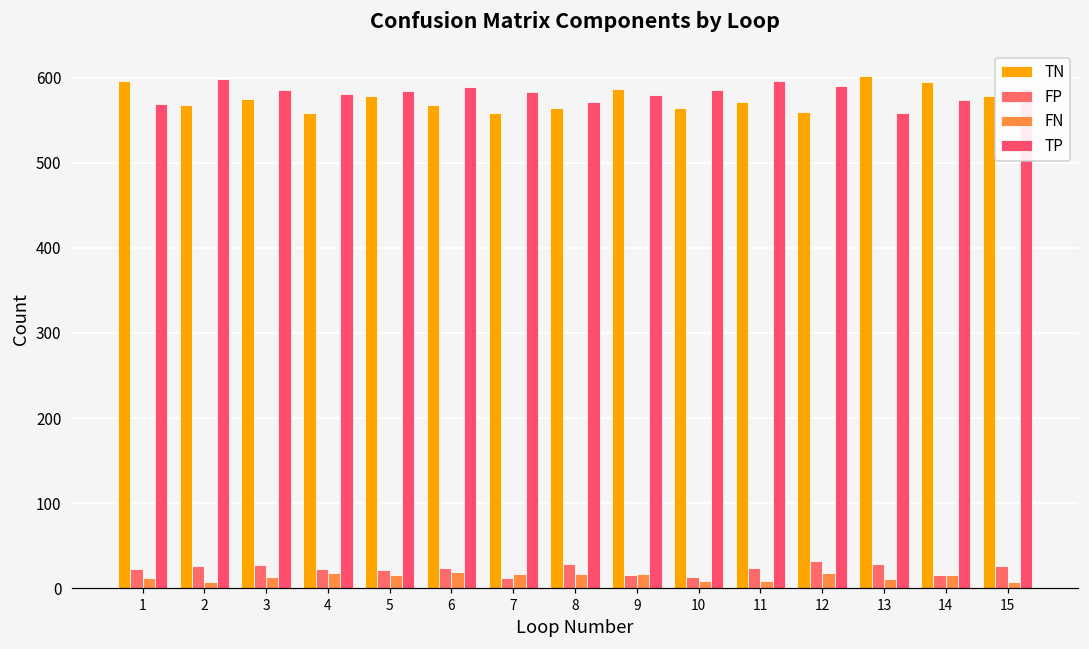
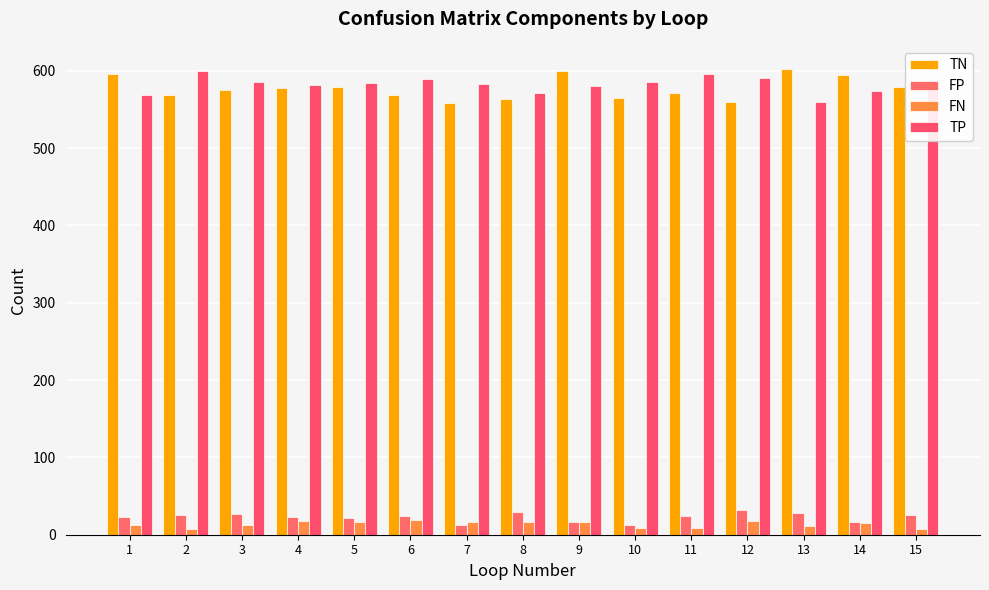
  {
    "TN": {
      "1": 600,
      "2": 570,
      "3": 580,
-     "4": 560,
+     "4": 580,
      "5": 580,
      "6": 570,
      "7": 560,
      "8": 560,
-     "9": 590,
+     "9": 600,
      "10": 570,
      "11": 570,
      "12": 560,
      "13": 600,
      "14": 600,
      "15": 580
    }
  }
